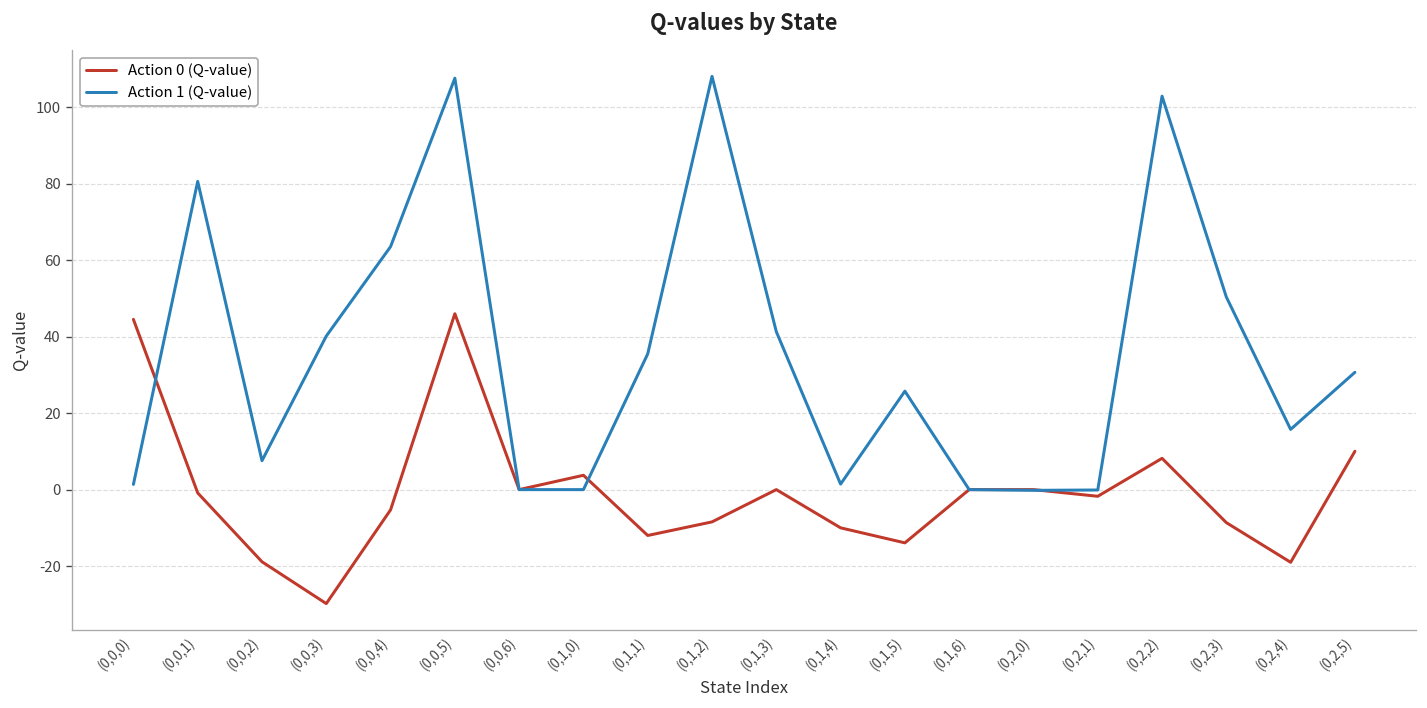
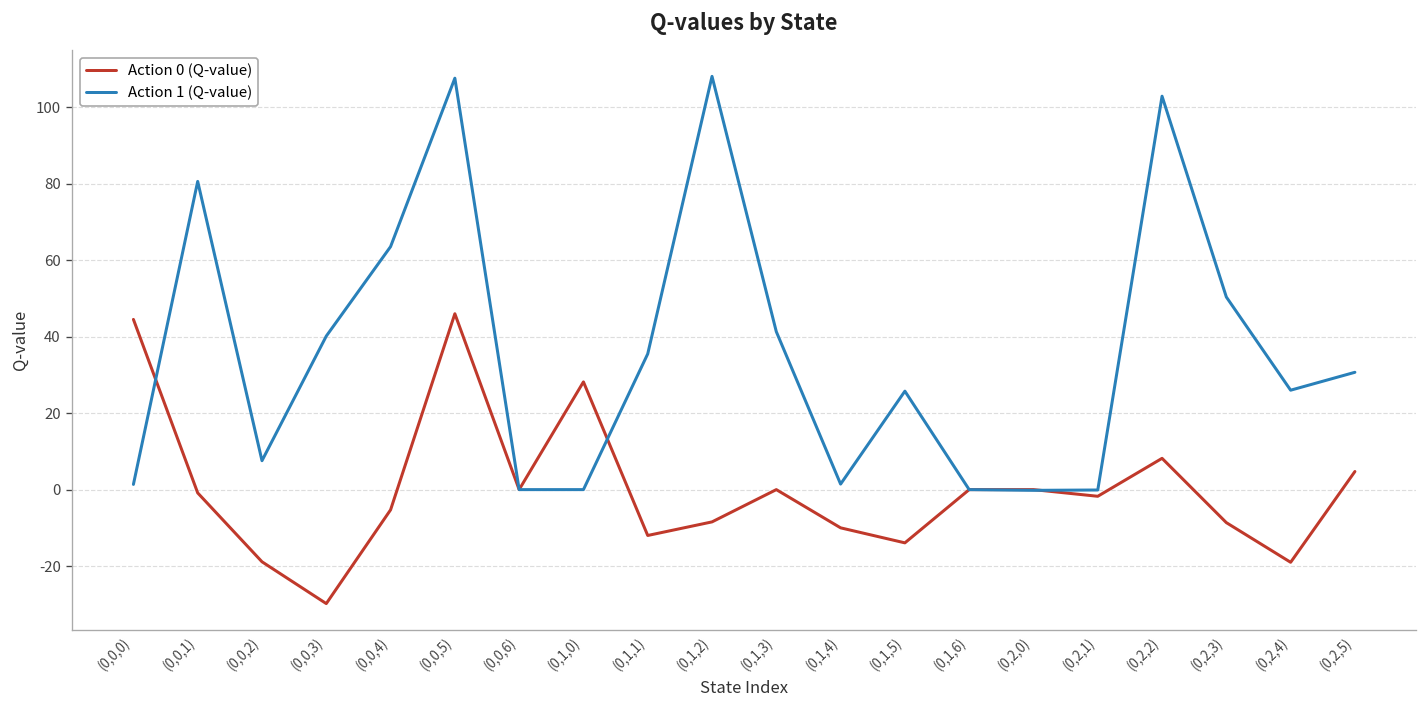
  {
    "Action 0 (Q-value)": {
      "(0,0,0)": 45,
      "(0,0,1)": -1,
      "(0,0,2)": -19,
      "(0,0,3)": -30,
      "(0,0,4)": -5,
      "(0,0,5)": 46,
-     "(0,1,0)": 4,
+     "(0,1,0)": 28,
      "(0,1,1)": -12,
      "(0,1,2)": -8,
      "(0,1,3)": 0,
      "(0,1,4)": -10,
      "(0,1,5)": -14,
      "(0,2,1)": -2,
      "(0,2,2)": 8,
      "(0,2,3)": -9,
      "(0,2,4)": -19,
-     "(0,2,5)": 10
+     "(0,2,5)": 5
    },
    "Action 1 (Q-value)": {
      "(0,0,0)": 1,
      "(0,0,1)": 81,
      "(0,0,2)": 8,
      "(0,0,3)": 40,
      "(0,0,4)": 64,
      "(0,0,5)": 108,
      "(0,1,0)": 0,
      "(0,1,1)": 36,
      "(0,1,2)": 108,
      "(0,1,3)": 41,
      "(0,1,4)": 1,
      "(0,1,5)": 26,
      "(0,2,1)": 0,
      "(0,2,2)": 103,
      "(0,2,3)": 50,
-     "(0,2,4)": 16,
+     "(0,2,4)": 26,
      "(0,2,5)": 31
    }
  }
